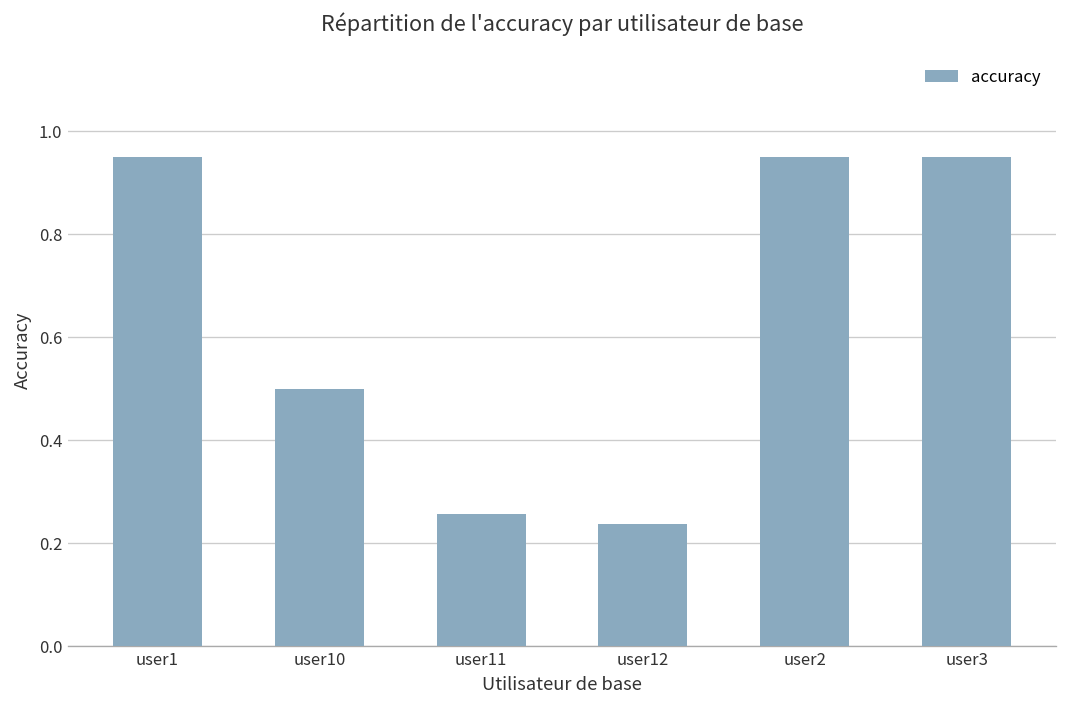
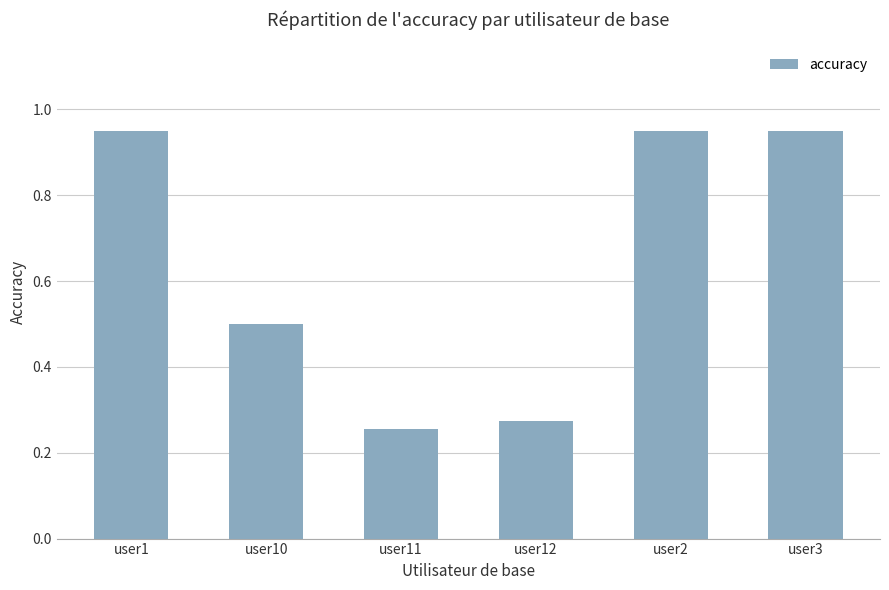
  {
    "user1": 0.95,
    "user10": 0.50,
    "user11": 0.26,
-   "user12": 0.24,
+   "user12": 0.28,
    "user2": 0.95,
    "user3": 0.95
  }
